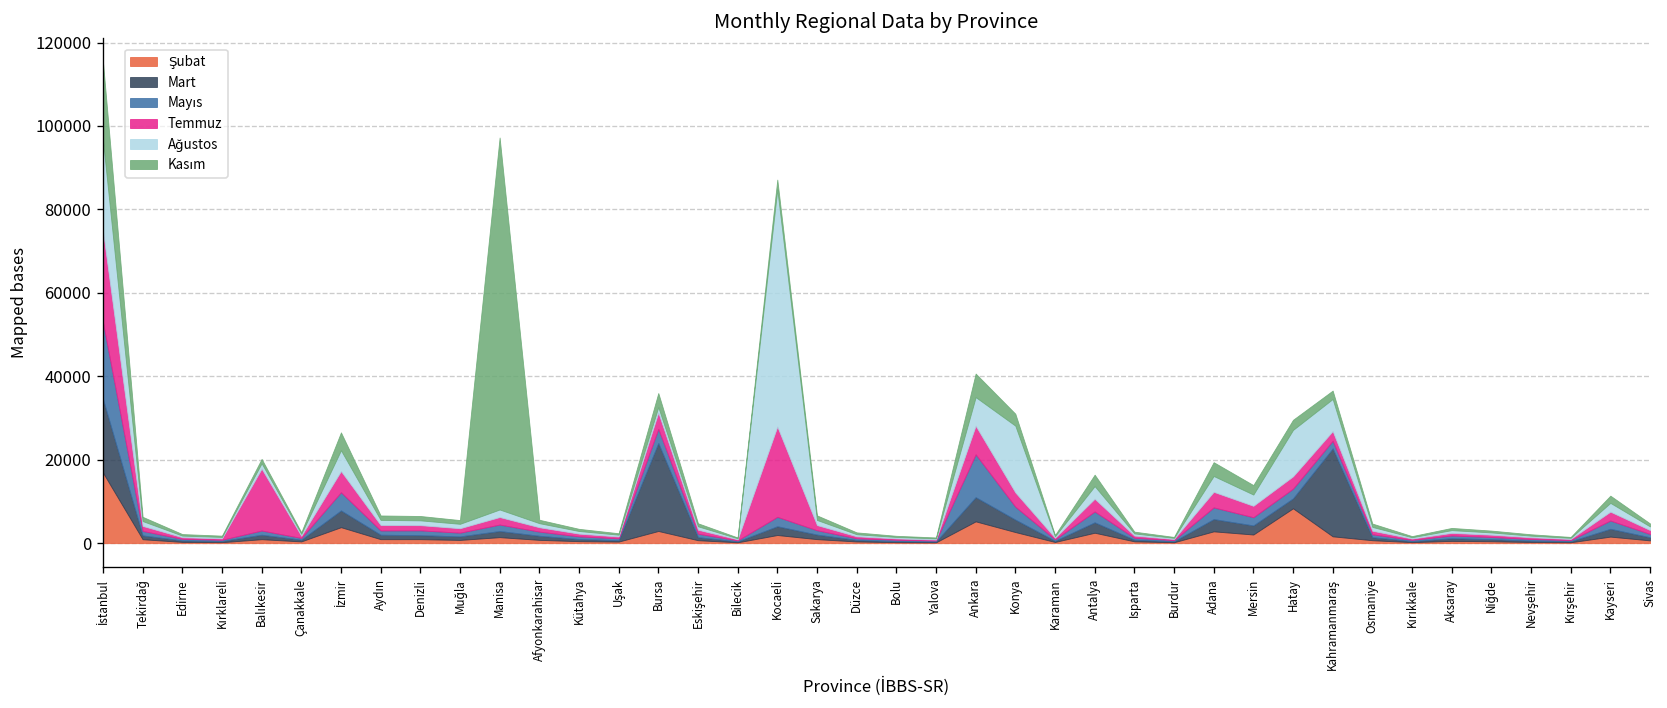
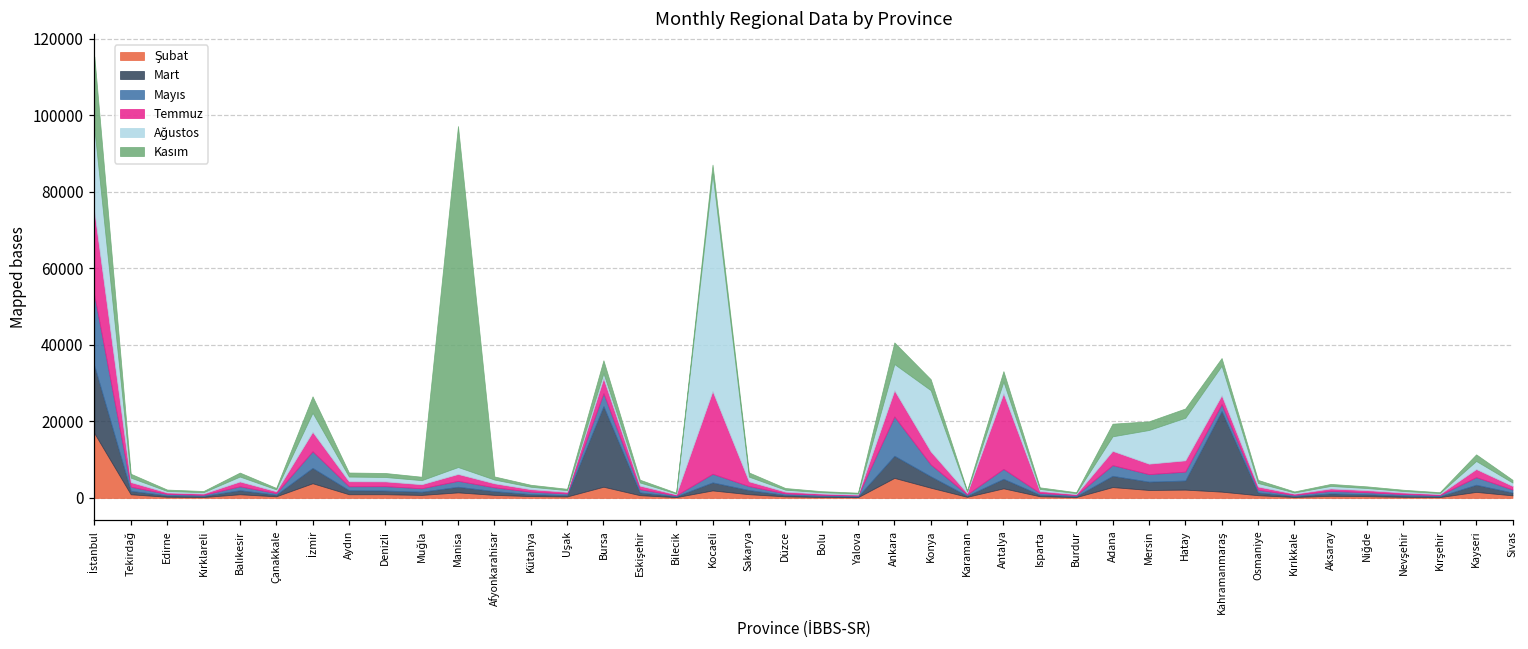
  {
    "Şubat": {
      "İstanbul": 17000,
      "Tekirdağ": 1000,
      "Balıkesir": 1000,
      "İzmir": 4000,
      "Aydın": 1000,
      "Denizli": 1000,
      "Muğla": 1000,
      "Manisa": 1000,
      "Afyonkarahisar": 1000,
      "Bursa": 3000,
      "Kocaeli": 2000,
      "Sakarya": 1000,
      "Ankara": 5000,
      "Konya": 3000,
      "Antalya": 3000,
      "Adana": 3000,
      "Mersin": 2000,
-     "Hatay": 8000,
+     "Hatay": 2000,
      "Kahramanmaraş": 2000,
      "Kayseri": 2000
    },
    "Mart": {
      "İstanbul": 18000,
      "Tekirdağ": 1000,
      "Balıkesir": 1000,
      "İzmir": 4000,
      "Aydın": 1000,
      "Denizli": 1000,
      "Muğla": 1000,
      "Manisa": 1000,
      "Afyonkarahisar": 1000,
      "Bursa": 21000,
      "Eskişehir": 1000,
      "Kocaeli": 2000,
      "Sakarya": 1000,
      "Ankara": 6000,
      "Konya": 3000,
      "Antalya": 2000,
      "Adana": 3000,
      "Mersin": 2000,
      "Hatay": 2000,
      "Kahramanmaraş": 21000,
      "Kayseri": 2000,
      "Sivas": 1000
    },
    "Mayıs": {
      "İstanbul": 18000,
      "Tekirdağ": 1000,
      "Balıkesir": 1000,
      "İzmir": 4000,
      "Aydın": 1000,
      "Denizli": 1000,
      "Muğla": 1000,
      "Manisa": 2000,
      "Afyonkarahisar": 1000,
      "Bursa": 3000,
      "Eskişehir": 1000,
      "Kocaeli": 2000,
      "Sakarya": 1000,
      "Ankara": 10000,
      "Konya": 3000,
      "Antalya": 3000,
      "Adana": 3000,
      "Mersin": 2000,
      "Hatay": 2000,
      "Kahramanmaraş": 2000,
      "Kayseri": 2000,
      "Sivas": 1000
    },
    "Temmuz": {
      "İstanbul": 22000,
      "Tekirdağ": 1000,
-     "Balıkesir": 15000,
+     "Balıkesir": 1000,
      "İzmir": 5000,
      "Aydın": 1000,
      "Denizli": 1000,
      "Muğla": 1000,
      "Manisa": 2000,
      "Afyonkarahisar": 1000,
      "Bursa": 4000,
      "Eskişehir": 1000,
      "Kocaeli": 22000,
      "Sakarya": 1000,
      "Ankara": 7000,
      "Konya": 3000,
-     "Antalya": 3000,
+     "Antalya": 20000,
      "Adana": 4000,
      "Mersin": 3000,
      "Hatay": 3000,
      "Kahramanmaraş": 2000,
      "Osmaniye": 1000,
      "Kayseri": 2000,
      "Sivas": 1000
    },
    "Ağustos": {
      "İstanbul": 22000,
      "Tekirdağ": 1000,
      "Balıkesir": 1000,
      "İzmir": 5000,
      "Aydın": 1000,
      "Denizli": 1000,
      "Muğla": 1000,
      "Manisa": 2000,
      "Afyonkarahisar": 1000,
      "Bursa": 1000,
      "Kocaeli": 57000,
      "Sakarya": 1000,
      "Ankara": 7000,
      "Konya": 16000,
      "Antalya": 3000,
      "Adana": 4000,
-     "Mersin": 3000,
+     "Mersin": 9000,
      "Hatay": 11000,
      "Kahramanmaraş": 8000,
      "Osmaniye": 1000,
      "Kayseri": 2000
    },
    "Kasım": {
      "İstanbul": 19000,
      "Tekirdağ": 1000,
      "Balıkesir": 1000,
      "İzmir": 4000,
      "Aydın": 1000,
      "Denizli": 1000,
      "Muğla": 1000,
      "Manisa": 89000,
      "Afyonkarahisar": 1000,
      "Bursa": 3000,
      "Kocaeli": 2000,
      "Sakarya": 1000,
      "Ankara": 6000,
      "Konya": 3000,
      "Antalya": 3000,
      "Adana": 3000,
      "Mersin": 2000,
      "Hatay": 2000,
      "Kahramanmaraş": 2000,
      "Osmaniye": 1000,
      "Kayseri": 2000
    }
  }
